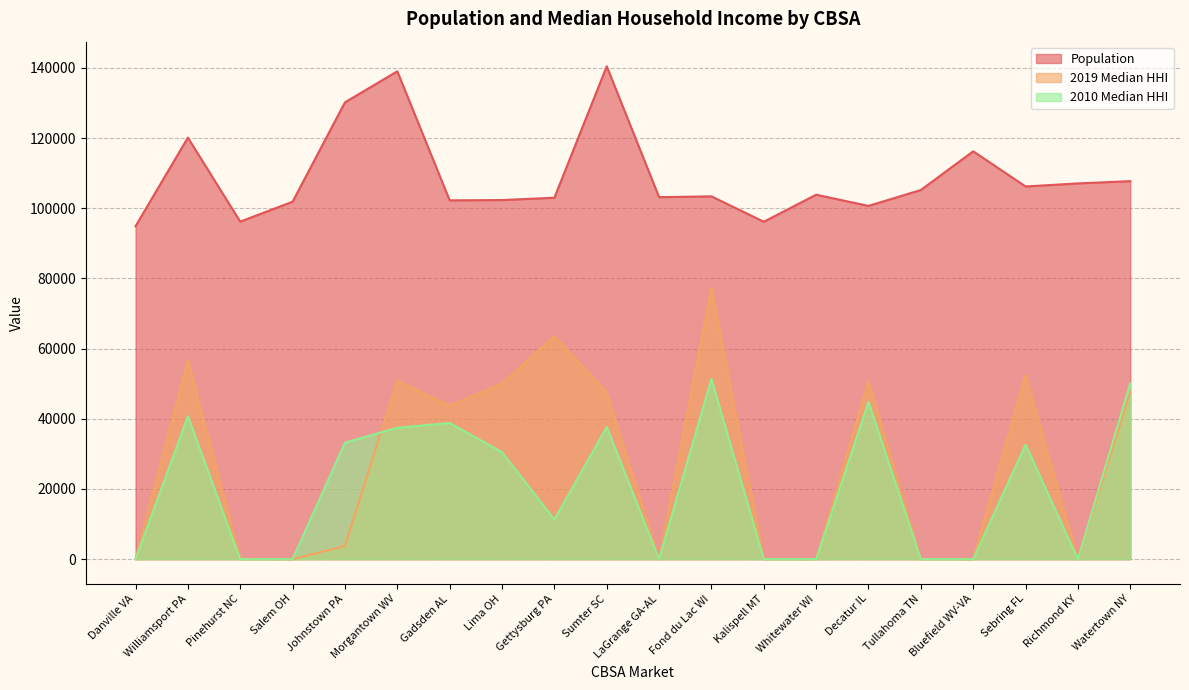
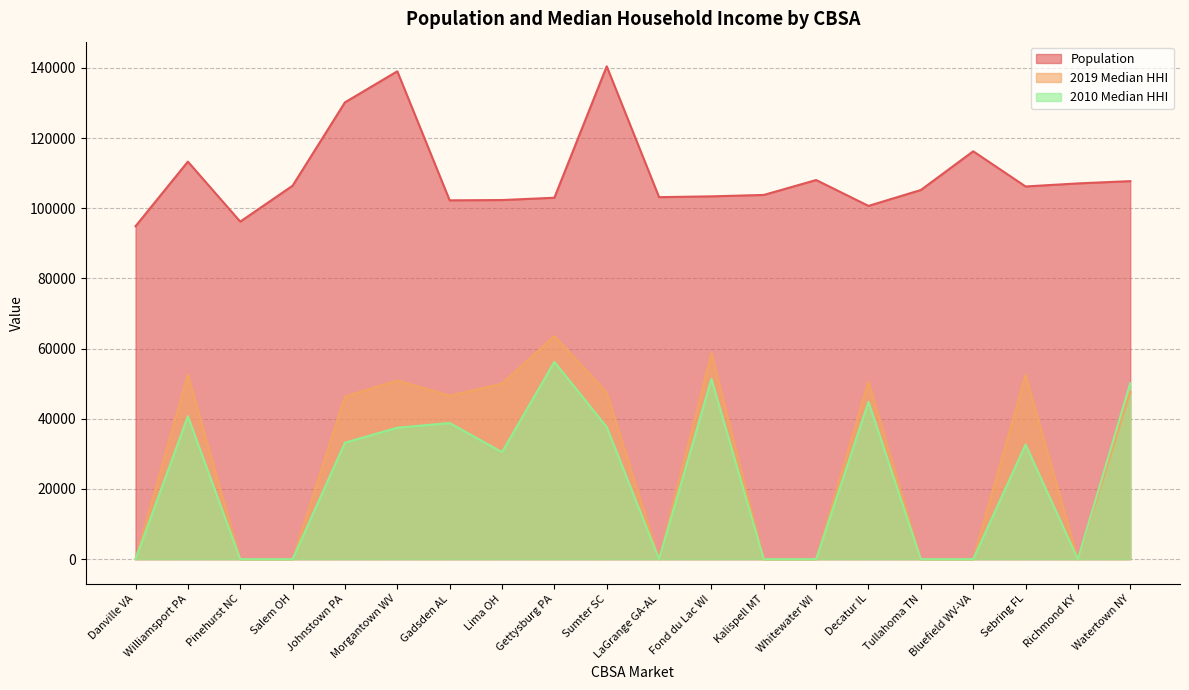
  {
    "Population": {
      "Danville VA": 95000,
-     "Williamsport PA": 120000,
+     "Williamsport PA": 113000,
      "Pinehurst NC": 96000,
-     "Salem OH": 102000,
+     "Salem OH": 106000,
      "Johnstown PA": 130000,
      "Morgantown WV": 139000,
      "Gadsden AL": 102000,
      "Lima OH": 102000,
      "Gettysburg PA": 103000,
      "Sumter SC": 140000,
      "LaGrange GA-AL": 103000,
      "Fond du Lac WI": 103000,
-     "Kalispell MT": 96000,
-     "Whitewater WI": 104000,
+     "Kalispell MT": 104000,
+     "Whitewater WI": 108000,
      "Decatur IL": 101000,
      "Tullahoma TN": 105000,
      "Bluefield WV-VA": 116000,
      "Sebring FL": 106000,
      "Richmond KY": 107000,
      "Watertown NY": 108000
    },
    "2019 Median HHI": {
-     "Williamsport PA": 57000,
-     "Johnstown PA": 4000,
+     "Williamsport PA": 53000,
+     "Johnstown PA": 46000,
      "Morgantown WV": 51000,
-     "Gadsden AL": 44000,
+     "Gadsden AL": 47000,
      "Lima OH": 50000,
      "Gettysburg PA": 64000,
      "Sumter SC": 47000,
-     "Fond du Lac WI": 77000,
+     "Fond du Lac WI": 59000,
      "Decatur IL": 51000,
      "Sebring FL": 52000,
      "Watertown NY": 48000
    },
    "2010 Median HHI": {
      "Williamsport PA": 41000,
      "Johnstown PA": 33000,
      "Morgantown WV": 37000,
      "Gadsden AL": 39000,
      "Lima OH": 31000,
-     "Gettysburg PA": 11000,
+     "Gettysburg PA": 56000,
      "Sumter SC": 38000,
      "Fond du Lac WI": 51000,
      "Decatur IL": 45000,
      "Sebring FL": 33000,
      "Watertown NY": 50000
    }
  }
